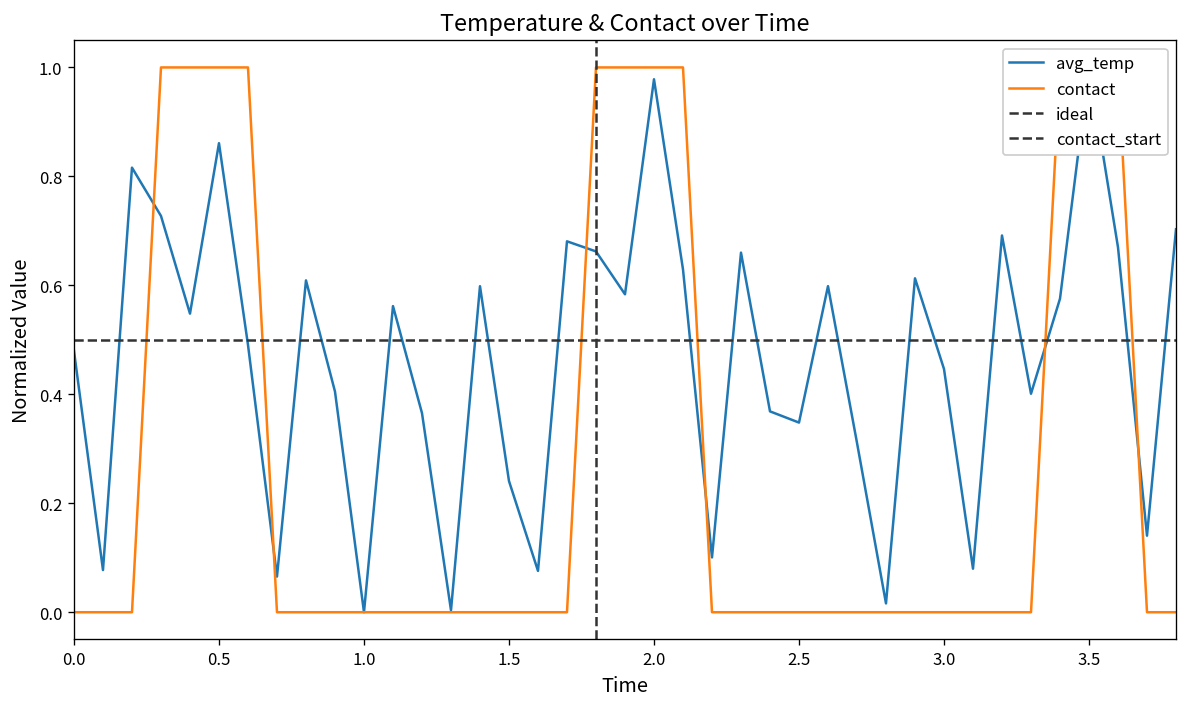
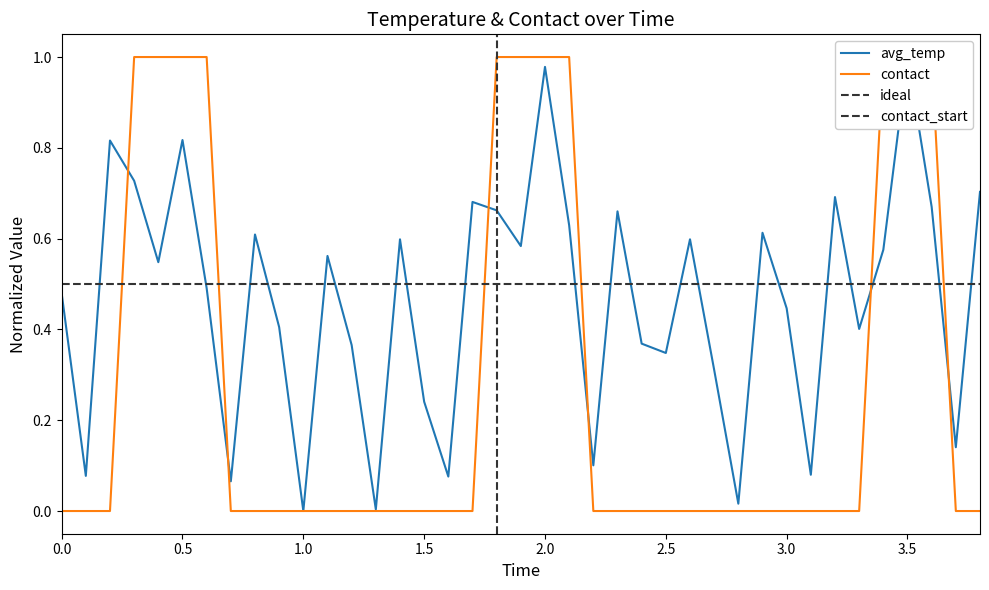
  {
    "avg_temp": {
      "0.0": 0.48,
-     "0.5": 0.86,
+     "0.5": 0.82,
      "1.5": 0.24,
      "2.0": 0.98,
      "2.5": 0.35,
      "3.0": 0.45
    },
    "contact": {
      "0.0": 0.00,
      "0.5": 1.00,
      "1.5": 0.00,
      "2.0": 1.00,
      "2.5": 0.00,
      "3.0": 0.00
    }
  }
